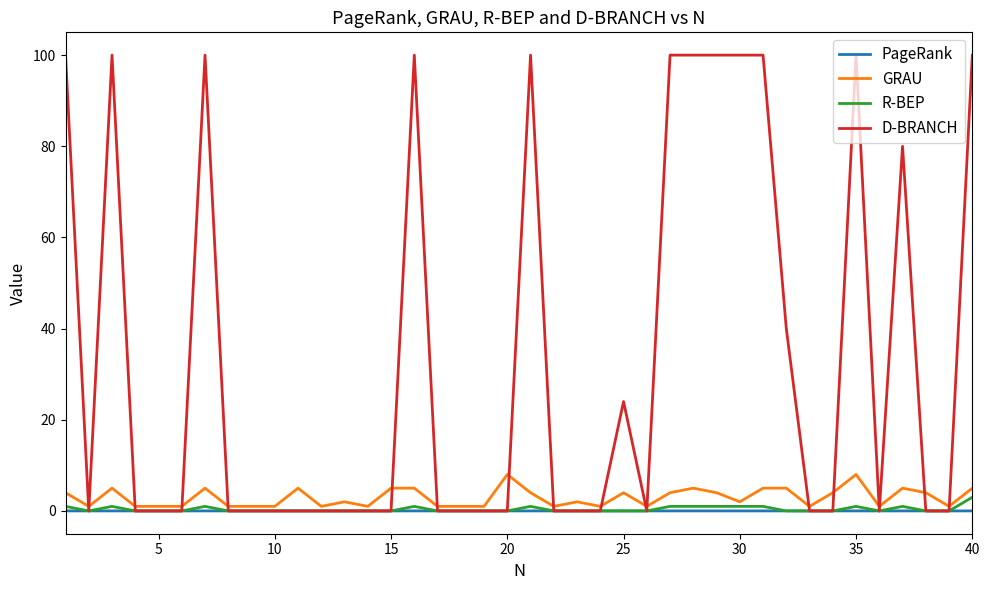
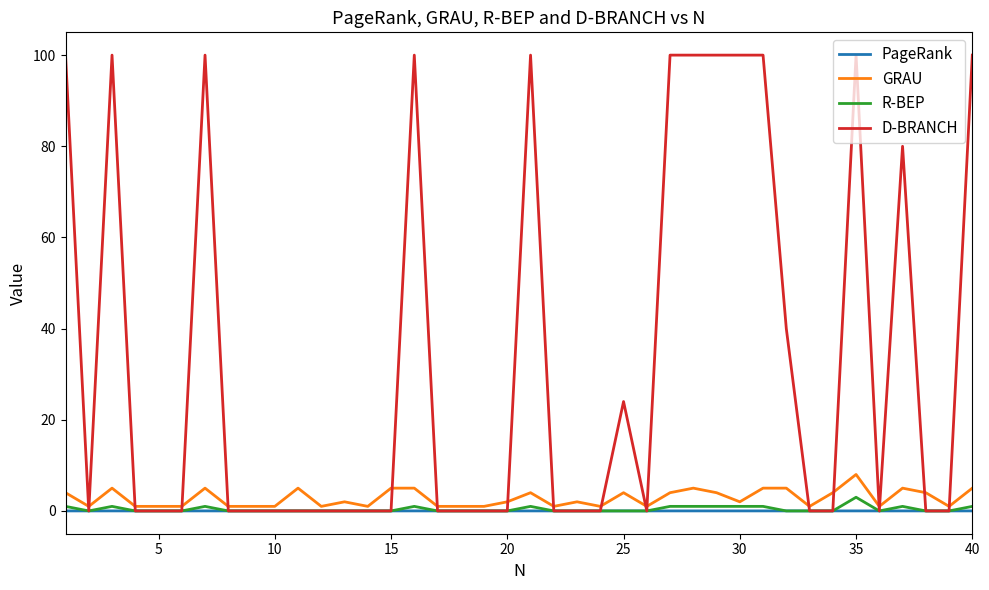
  {
    "PageRank": {
      "30": 0,
      "35": 0,
      "40": 0
    },
    "GRAU": {
      "5": 1,
      "10": 1,
      "15": 5,
-     "20": 8,
+     "20": 2,
      "25": 4,
      "30": 2,
      "35": 8,
      "40": 5
    },
    "R-BEP": {
      "30": 1,
-     "35": 1,
-     "40": 3
+     "35": 3,
+     "40": 1
    },
    "D-BRANCH": {
      "25": 24,
      "30": 100,
      "40": 100
    }
  }
